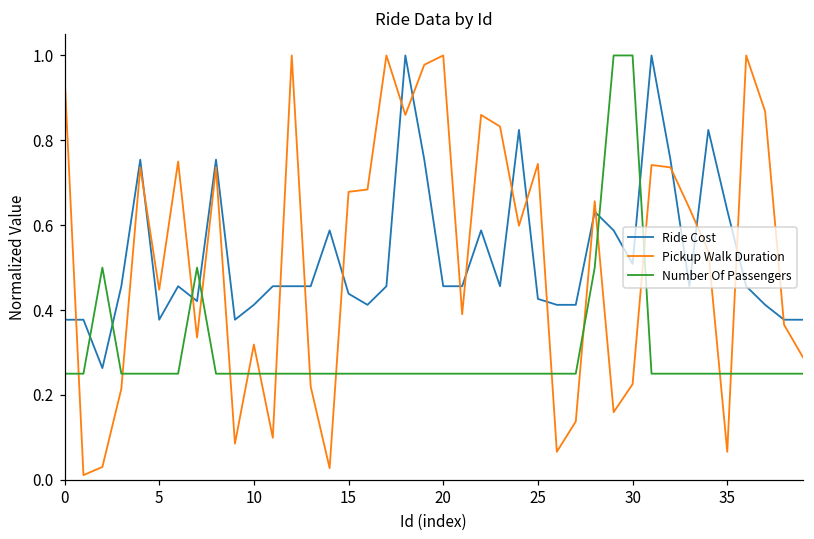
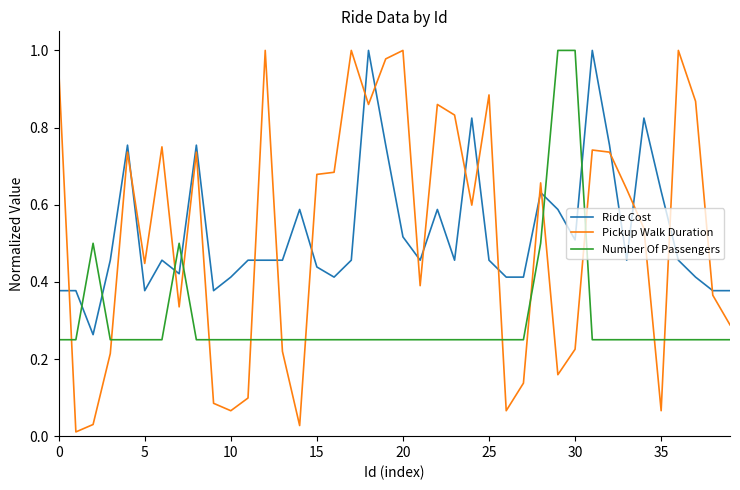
  {
    "Ride Cost": {
      "0": 0.38,
      "5": 0.38,
      "10": 0.41,
      "15": 0.44,
-     "20": 0.46,
-     "25": 0.43,
+     "20": 0.52,
+     "25": 0.46,
      "35": 0.64
    },
    "Pickup Walk Duration": {
      "0": 0.96,
      "5": 0.45,
-     "10": 0.32,
+     "10": 0.07,
      "15": 0.68,
      "20": 1.00,
-     "25": 0.74,
+     "25": 0.88,
      "30": 0.23,
      "35": 0.07
    },
    "Number Of Passengers": {
      "0": 0.25,
      "5": 0.25,
      "10": 0.25,
      "15": 0.25,
      "20": 0.25,
      "25": 0.25,
      "30": 1.00,
      "35": 0.25
    }
  }
